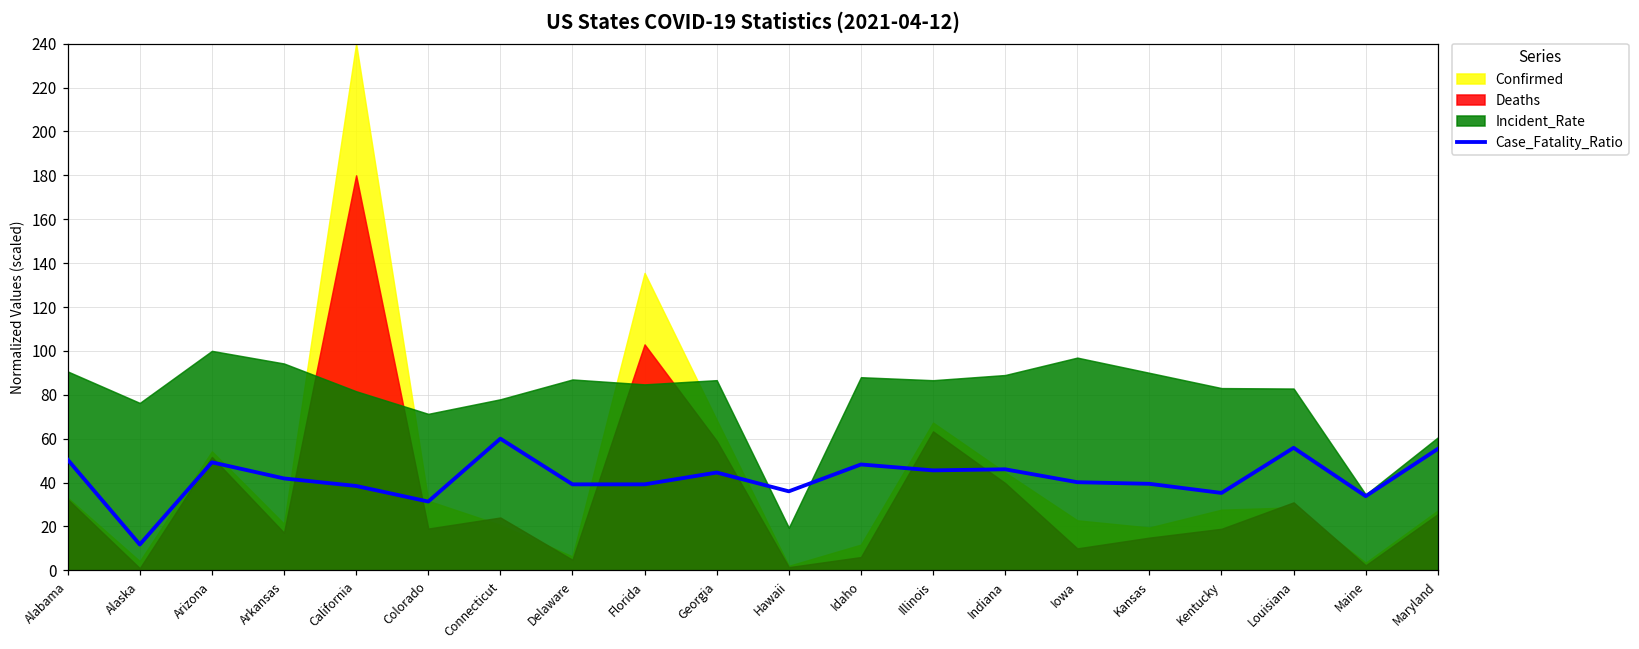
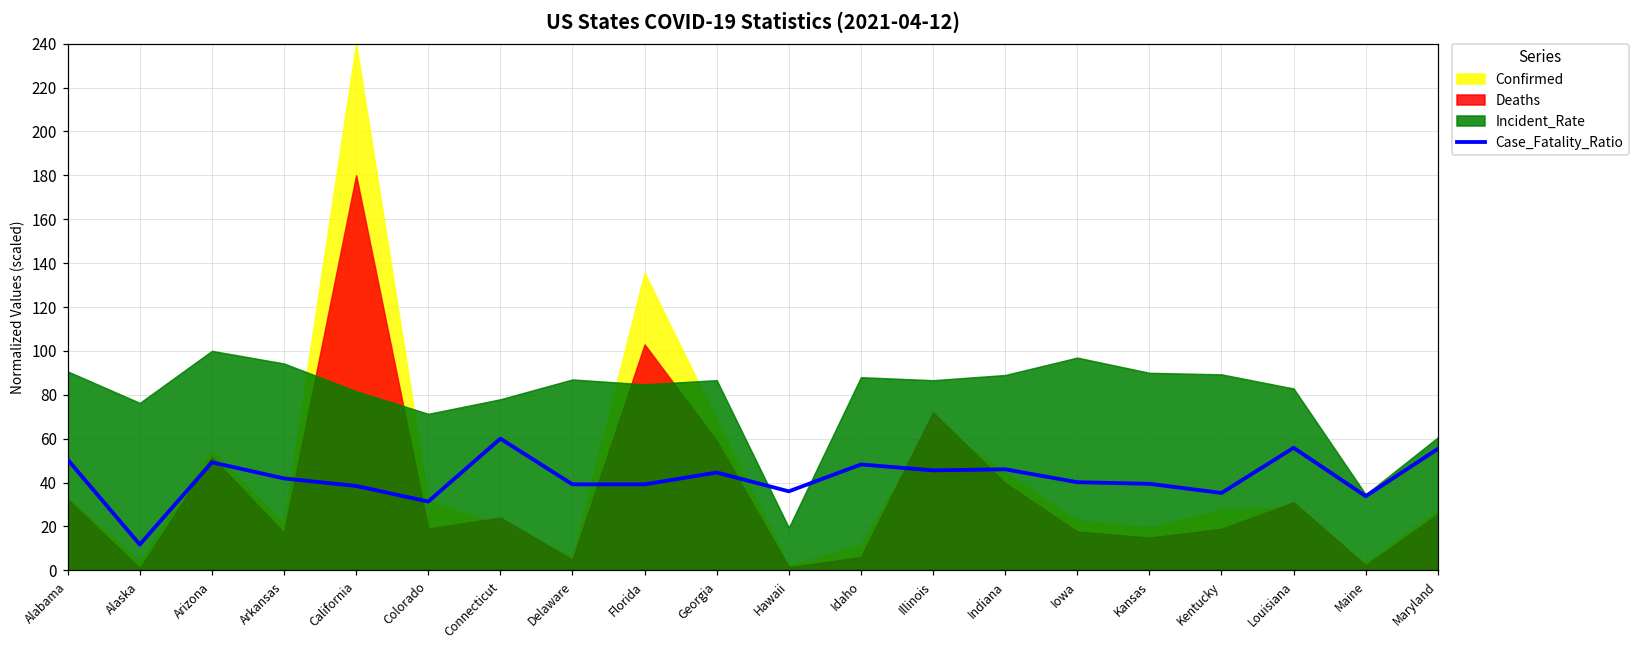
  {
    "Case_Fatality_Ratio": {
      "Alabama": 50,
      "Alaska": 12,
      "Arizona": 49,
      "Arkansas": 42,
      "California": 38,
      "Connecticut": 60,
      "Delaware": 39,
      "Florida": 39,
      "Georgia": 45,
      "Hawaii": 36,
      "Idaho": 48,
      "Illinois": 46,
      "Indiana": 46,
      "Iowa": 40,
      "Kansas": 39,
      "Kentucky": 35,
      "Louisiana": 56,
      "Maryland": 55
    },
    "Confirmed": {
      "Alaska": 4,
      "Arizona": 54,
      "Arkansas": 21,
      "California": 240,
      "Connecticut": 21,
      "Delaware": 6,
      "Florida": 136,
      "Georgia": 69,
      "Idaho": 12,
      "Illinois": 67,
      "Indiana": 45,
      "Iowa": 23,
      "Kansas": 19,
      "Kentucky": 28,
      "Louisiana": 29,
      "Maryland": 27
    },
    "Deaths": {
      "Arizona": 52,
      "Arkansas": 17,
      "California": 180,
      "Colorado": 19,
      "Connecticut": 24,
      "Delaware": 5,
      "Florida": 103,
      "Georgia": 59,
      "Idaho": 6,
-     "Illinois": 63,
+     "Illinois": 72,
      "Indiana": 40,
-     "Iowa": 10,
+     "Iowa": 18,
      "Kansas": 15,
      "Kentucky": 19,
      "Louisiana": 31,
      "Maryland": 26
    },
    "Incident_Rate": {
      "Alabama": 91,
      "Alaska": 76,
      "Arizona": 100,
      "Arkansas": 94,
      "California": 82,
      "Colorado": 71,
      "Connecticut": 78,
      "Delaware": 87,
      "Florida": 85,
      "Georgia": 87,
      "Hawaii": 19,
      "Idaho": 88,
      "Illinois": 87,
      "Indiana": 89,
      "Iowa": 97,
      "Kansas": 90,
-     "Kentucky": 83,
+     "Kentucky": 89,
      "Louisiana": 83,
      "Maryland": 61
    }
  }
